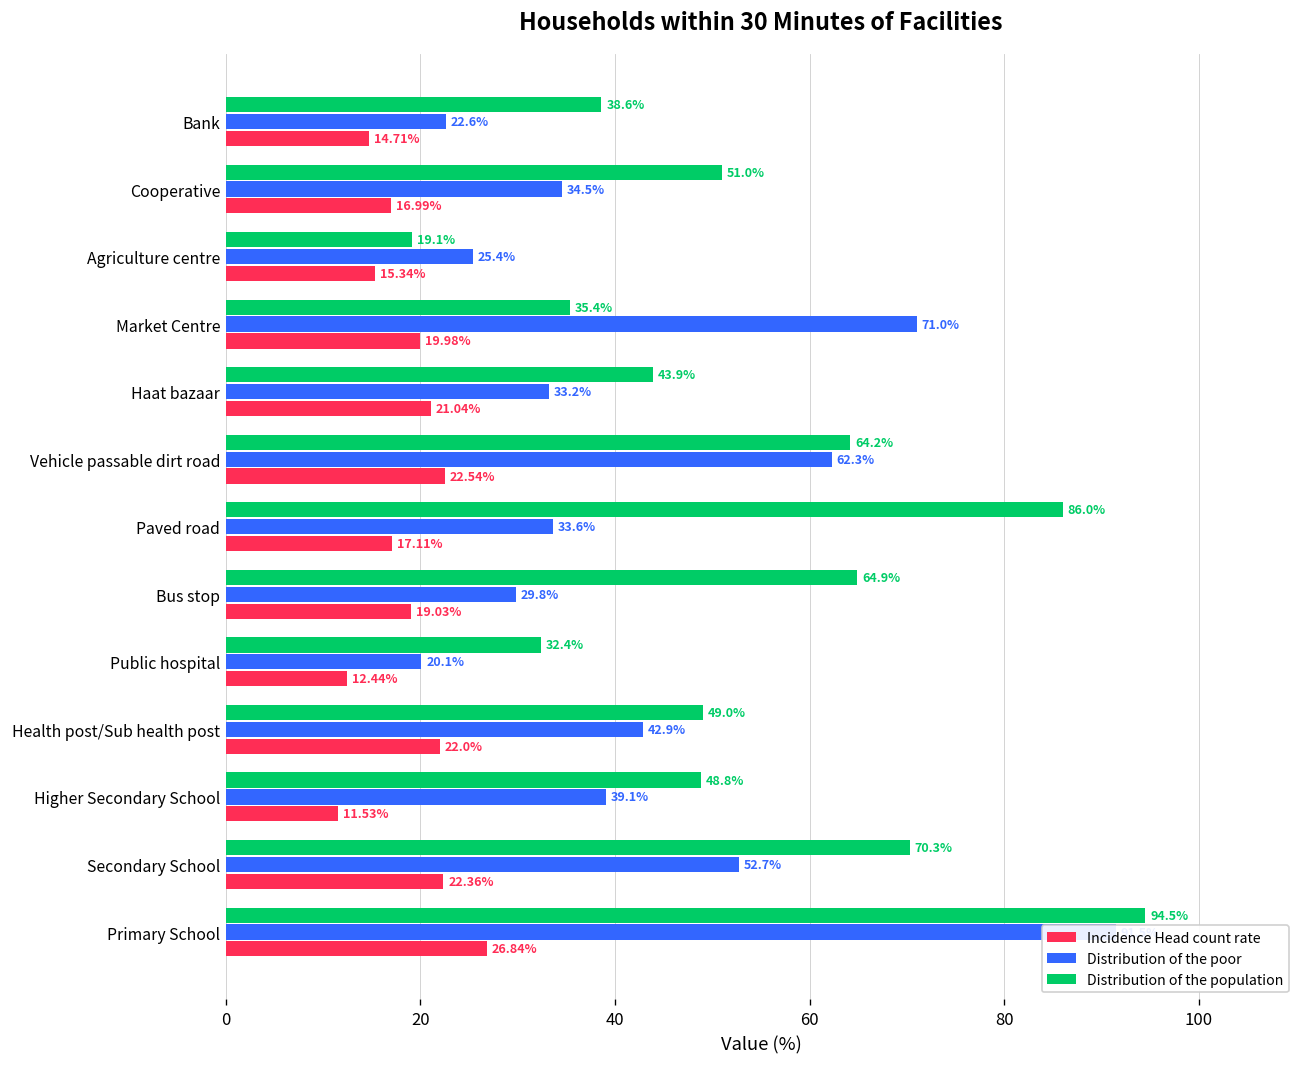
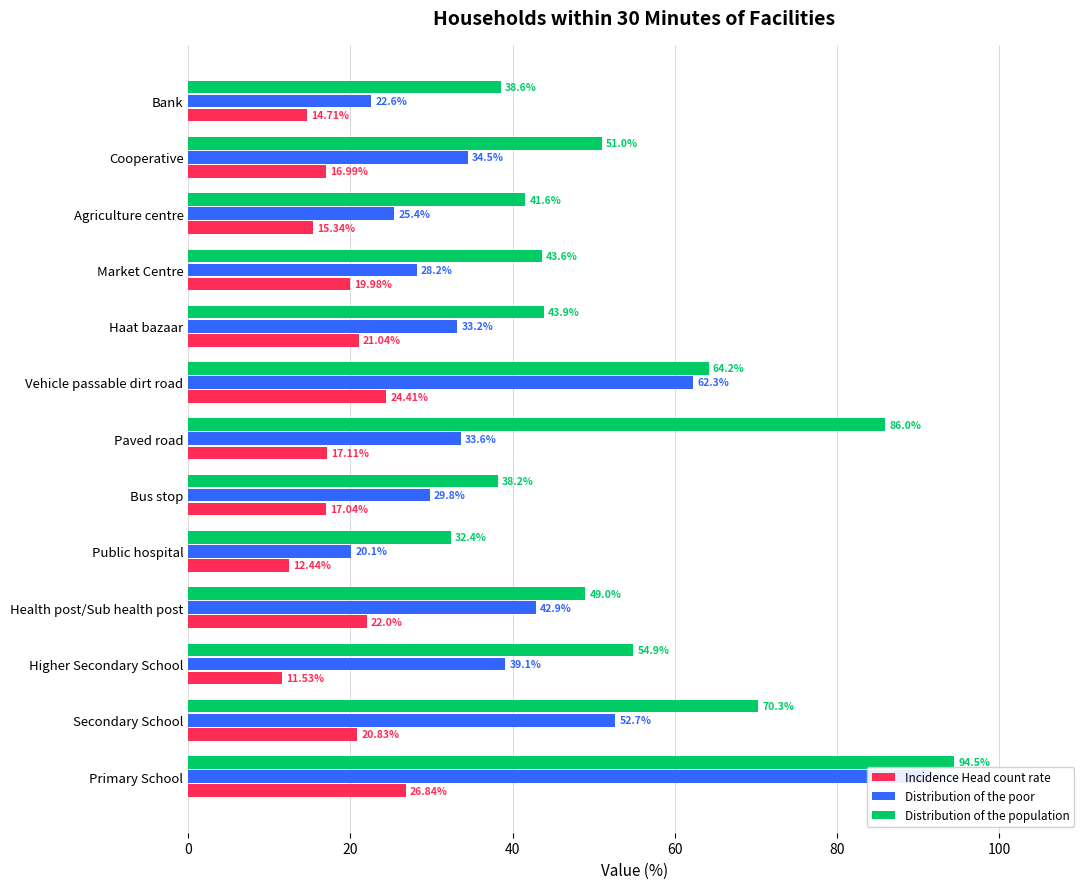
  {
    "Incidence Head count rate": {
      "Bank": "14.71%",
      "Cooperative": "16.99%",
      "Agriculture centre": "15.34%",
      "Market Centre": "19.98%",
      "Haat bazaar": "21.04%",
-     "Vehicle passable dirt road": "22.54%",
+     "Vehicle passable dirt road": "24.41%",
      "Paved road": "17.11%",
-     "Bus stop": "19.03%",
+     "Bus stop": "17.04%",
      "Public hospital": "12.44%",
      "Health post/Sub health post": "22.0%",
      "Higher Secondary School": "11.53%",
-     "Secondary School": "22.36%",
+     "Secondary School": "20.83%",
      "Primary School": "26.84%"
    },
    "Distribution of the poor": {
      "Bank": "22.6%",
      "Cooperative": "34.5%",
      "Agriculture centre": "25.4%",
-     "Market Centre": "71.0%",
+     "Market Centre": "28.2%",
      "Haat bazaar": "33.2%",
      "Vehicle passable dirt road": "62.3%",
      "Paved road": "33.6%",
      "Bus stop": "29.8%",
      "Public hospital": "20.1%",
      "Health post/Sub health post": "42.9%",
      "Higher Secondary School": "39.1%",
      "Secondary School": "52.7%"
    },
    "Distribution of the population": {
      "Bank": "38.6%",
      "Cooperative": "51.0%",
-     "Agriculture centre": "19.1%",
-     "Market Centre": "35.4%",
+     "Agriculture centre": "41.6%",
+     "Market Centre": "43.6%",
      "Haat bazaar": "43.9%",
      "Vehicle passable dirt road": "64.2%",
      "Paved road": "86.0%",
-     "Bus stop": "64.9%",
+     "Bus stop": "38.2%",
      "Public hospital": "32.4%",
      "Health post/Sub health post": "49.0%",
-     "Higher Secondary School": "48.8%",
+     "Higher Secondary School": "54.9%",
      "Secondary School": "70.3%"
    }
  }
